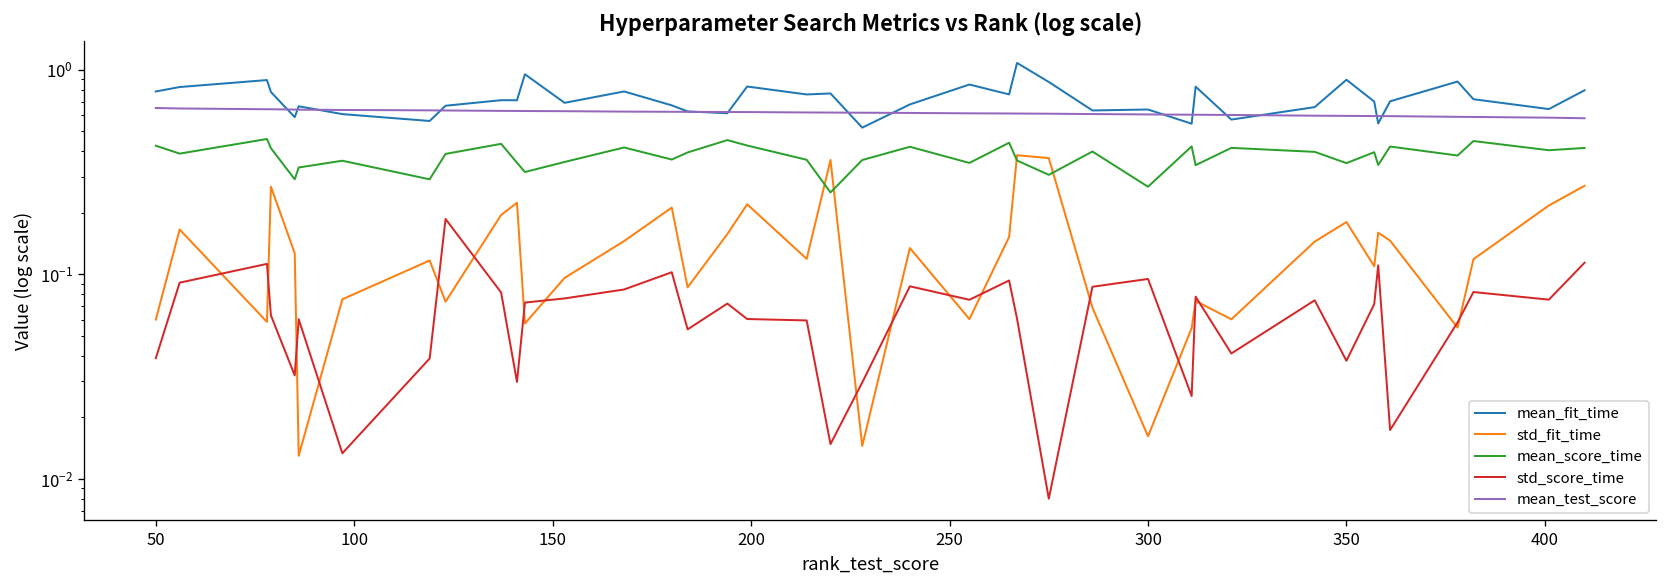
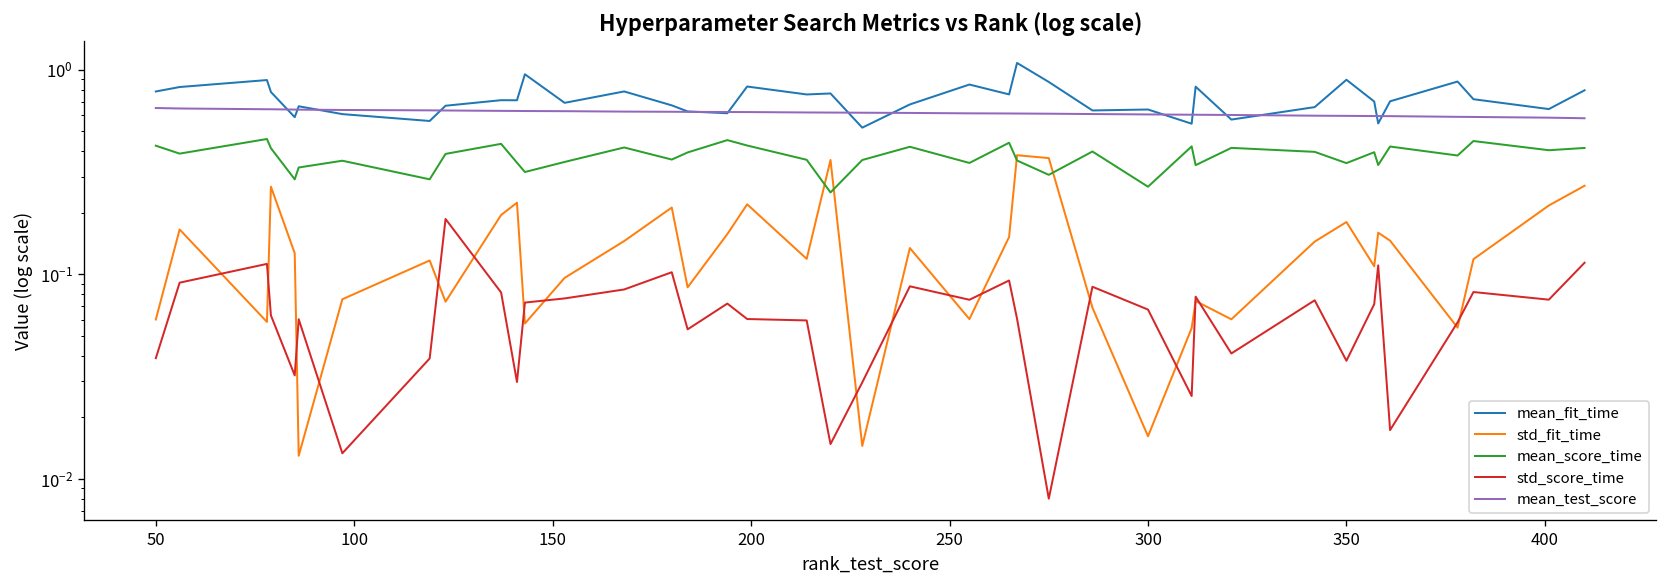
  {
    "mean_fit_time": {
      "50": 0.8,
      "300": 0.64,
      "350": 0.9
    },
    "std_fit_time": {
      "50": 0.060,
      "300": 0.016,
      "350": 0.18
    },
    "mean_score_time": {
      "50": 0.43,
      "300": 0.27,
      "350": 0.35
    },
    "std_score_time": {
      "50": 0.039,
-     "300": 0.10,
+     "300": 0.067,
      "350": 0.038
    },
    "mean_test_score": {
      "50": 0.65,
      "300": 0.61,
      "350": 0.60
    }
  }
